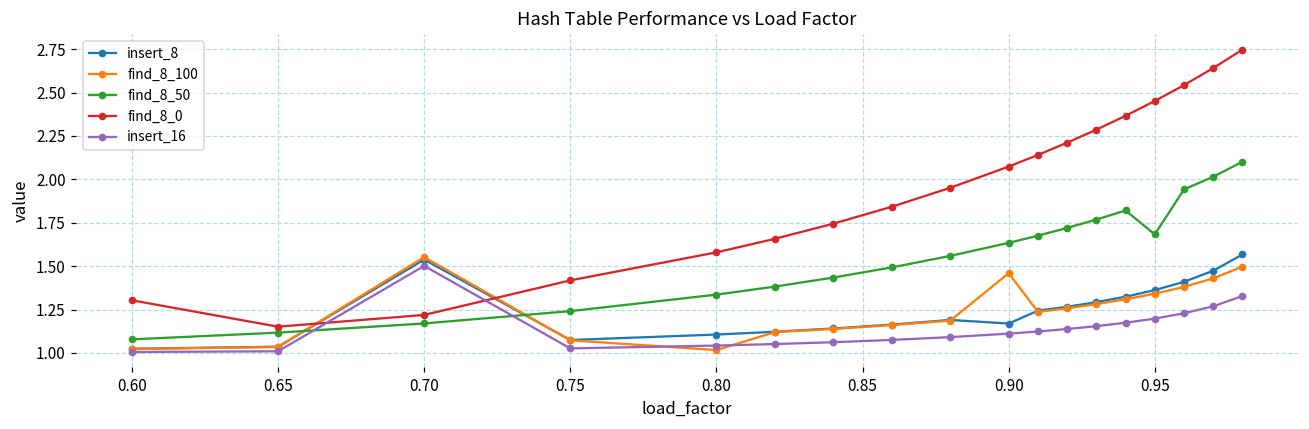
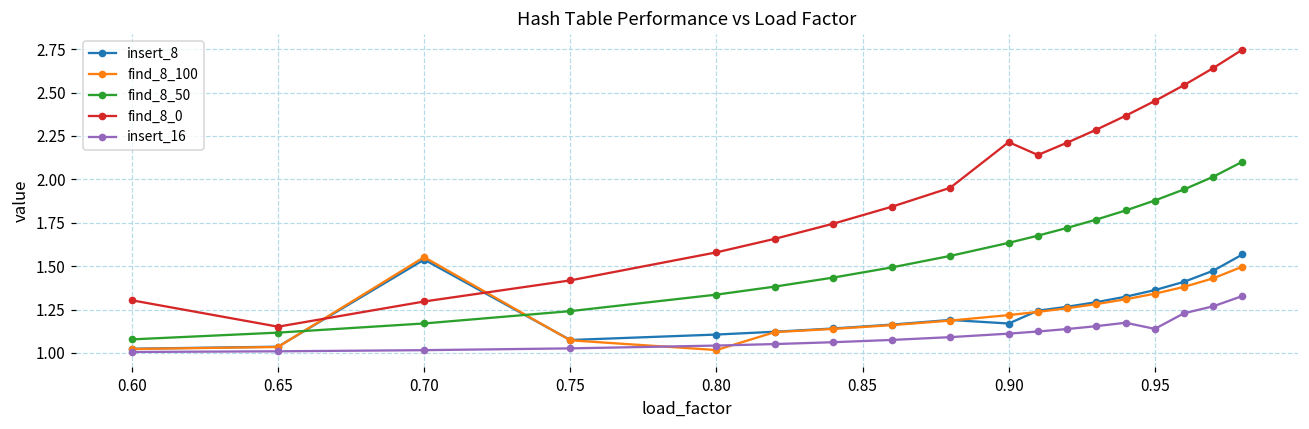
  {
    "insert_8": {
      "0.80": 1.11,
      "0.90": 1.17,
      "0.95": 1.36
    },
    "find_8_100": {
      "0.80": 1.02,
-     "0.90": 1.46,
+     "0.90": 1.22,
      "0.95": 1.34
    },
    "find_8_50": {
      "0.60": 1.08,
      "0.65": 1.12,
      "0.70": 1.17,
      "0.75": 1.24,
      "0.80": 1.34,
      "0.90": 1.63,
-     "0.95": 1.68
+     "0.95": 1.88
    },
    "find_8_0": {
      "0.60": 1.30,
      "0.65": 1.15,
-     "0.70": 1.22,
+     "0.70": 1.30,
      "0.75": 1.42,
      "0.80": 1.58,
-     "0.90": 2.07,
+     "0.90": 2.21,
      "0.95": 2.45
    },
    "insert_16": {
      "0.60": 1.01,
      "0.65": 1.01,
-     "0.70": 1.50,
+     "0.70": 1.02,
      "0.75": 1.03,
      "0.80": 1.04,
      "0.90": 1.11,
-     "0.95": 1.20
+     "0.95": 1.14
    }
  }
